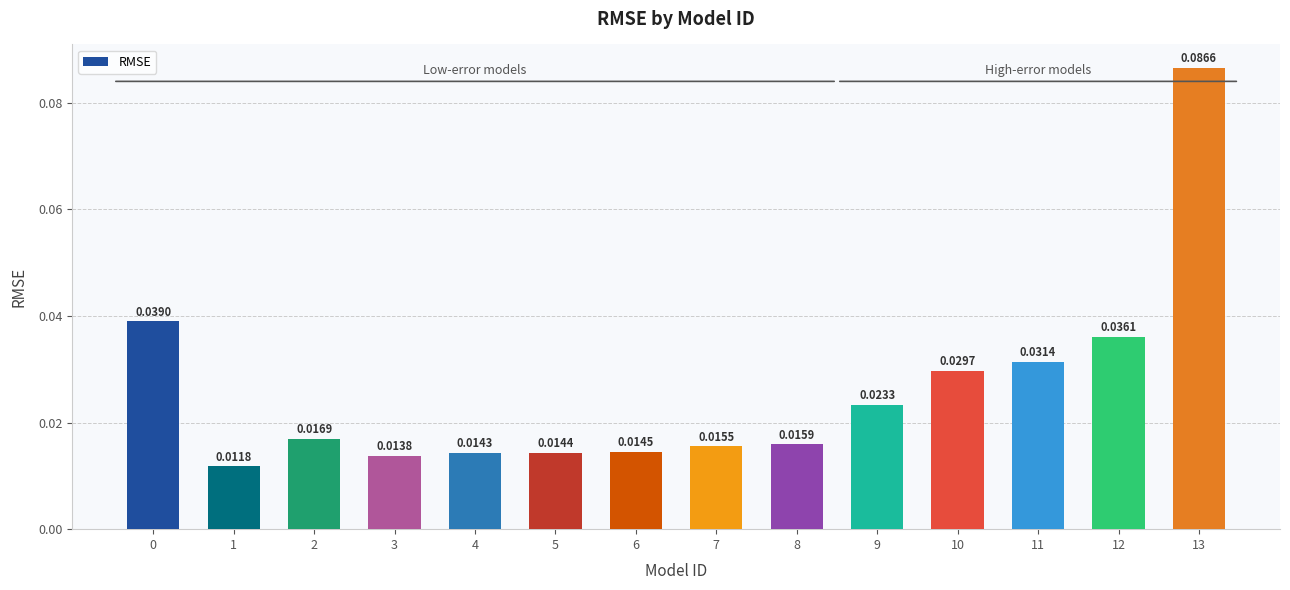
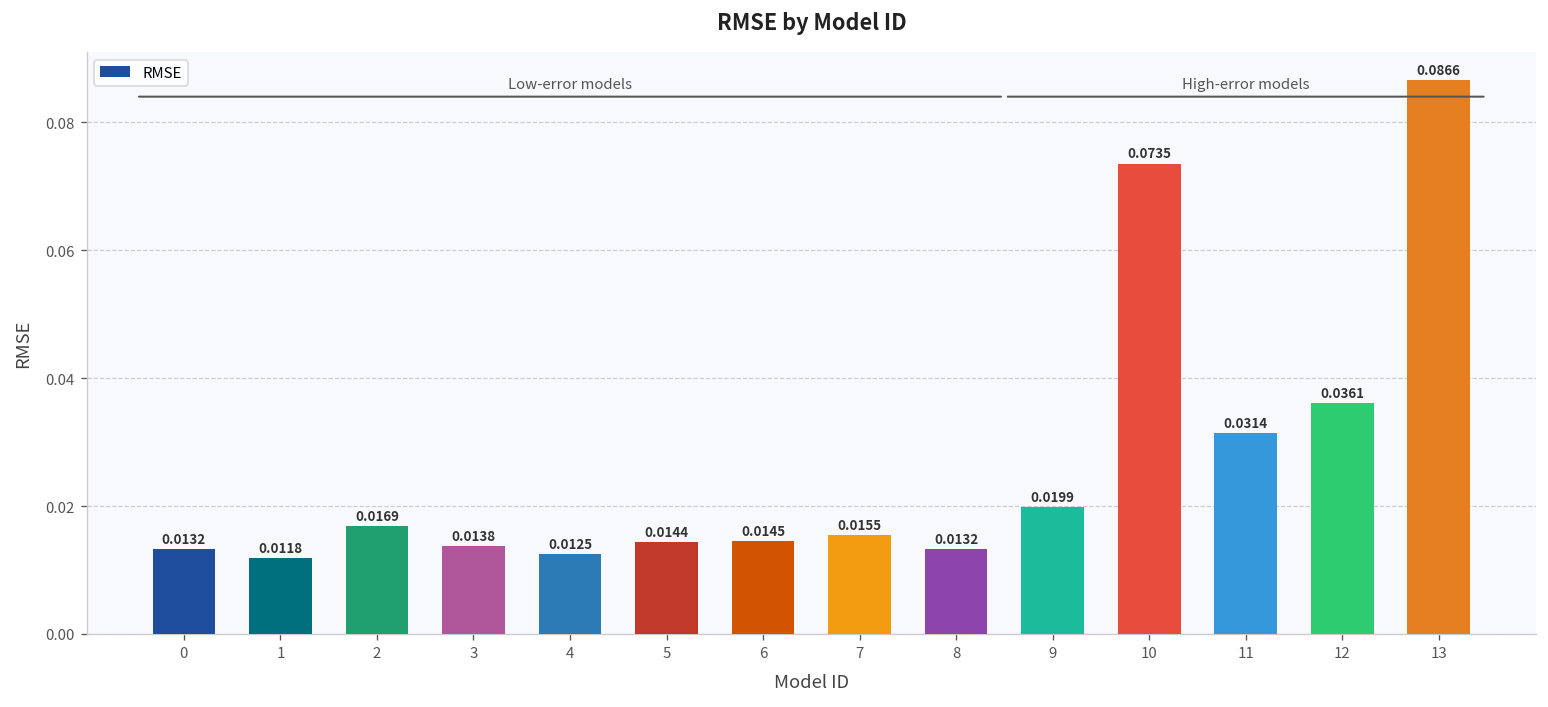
  {
-   "0": 0.0390,
+   "0": 0.0132,
    "1": 0.0118,
    "2": 0.0169,
    "3": 0.0138,
-   "4": 0.0143,
+   "4": 0.0125,
    "5": 0.0144,
    "6": 0.0145,
    "7": 0.0155,
-   "8": 0.0159,
-   "9": 0.0233,
-   "10": 0.0297,
+   "8": 0.0132,
+   "9": 0.0199,
+   "10": 0.0735,
    "11": 0.0314,
    "12": 0.0361,
    "13": 0.0866
  }
